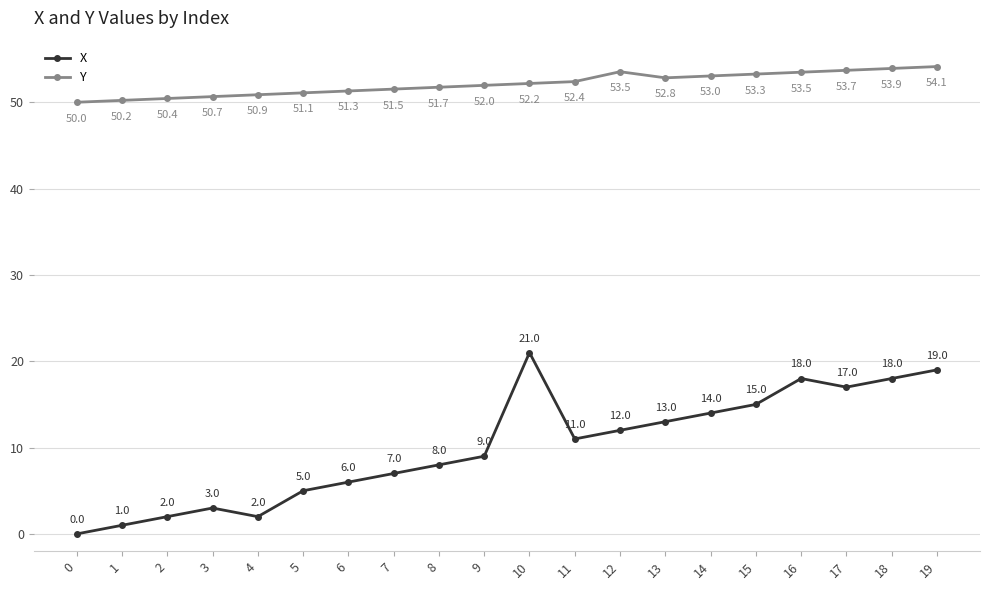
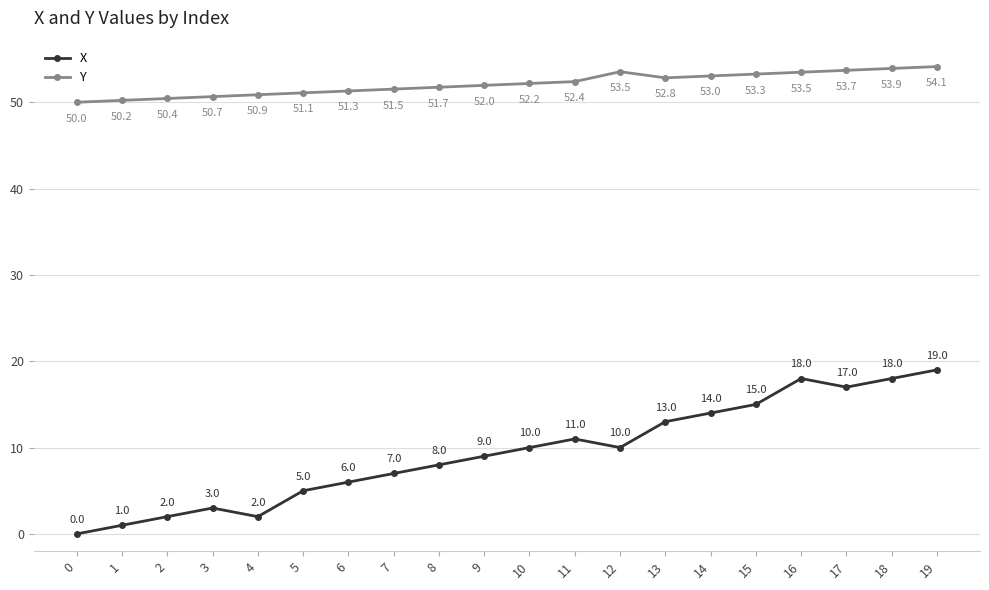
  {
    "X": {
      "0": 0.0,
      "1": 1.0,
      "2": 2.0,
      "3": 3.0,
      "4": 2.0,
      "5": 5.0,
      "6": 6.0,
      "7": 7.0,
      "8": 8.0,
      "9": 9.0,
-     "10": 21.0,
+     "10": 10.0,
      "11": 11.0,
-     "12": 12.0,
+     "12": 10.0,
      "13": 13.0,
      "14": 14.0,
      "15": 15.0,
      "16": 18.0,
      "17": 17.0,
      "18": 18.0,
      "19": 19.0
    },
    "Y": {
      "0": 50.0,
      "1": 50.2,
      "2": 50.4,
      "3": 50.7,
      "4": 50.9,
      "5": 51.1,
      "6": 51.3,
      "7": 51.5,
      "8": 51.7,
      "9": 52.0,
      "10": 52.2,
      "11": 52.4,
      "12": 53.5,
      "13": 52.8,
      "14": 53.0,
      "15": 53.3,
      "16": 53.5,
      "17": 53.7,
      "18": 53.9,
      "19": 54.1
    }
  }
